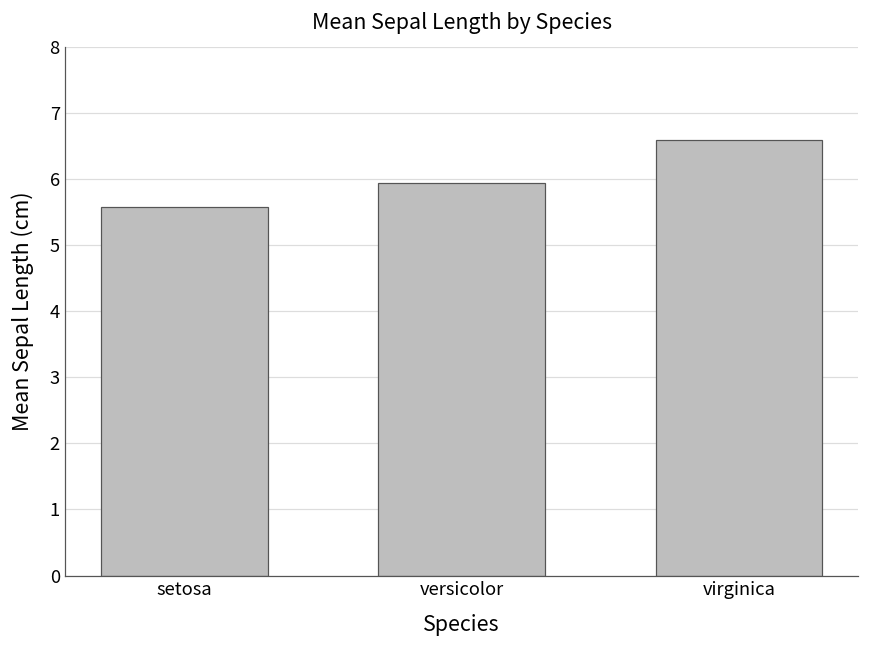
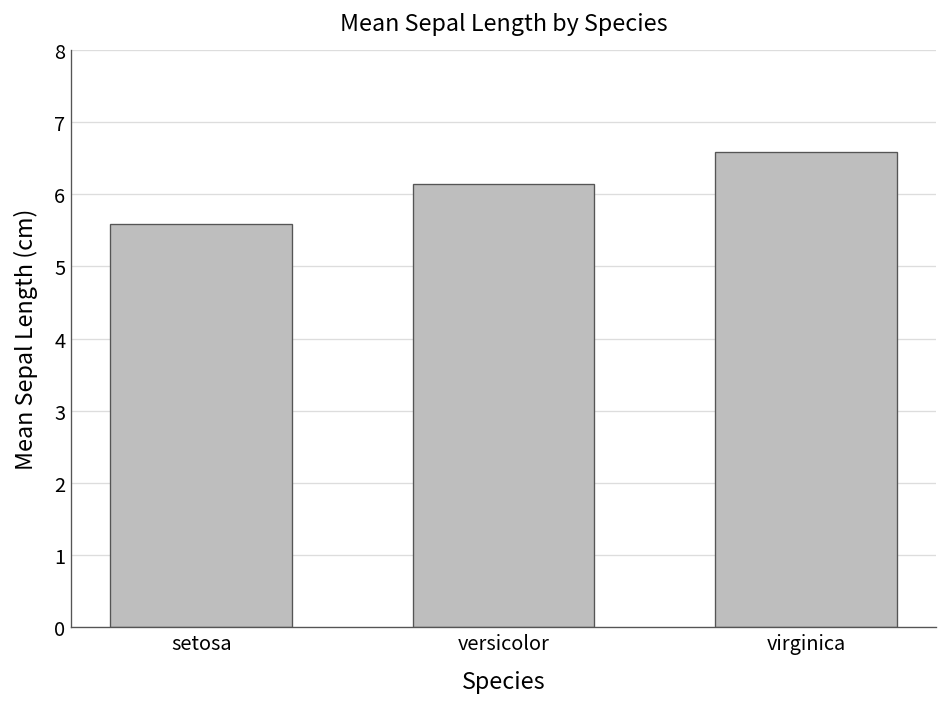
  {
    "setosa": 5.6,
-   "versicolor": 5.9,
+   "versicolor": 6.1,
    "virginica": 6.6
  }
